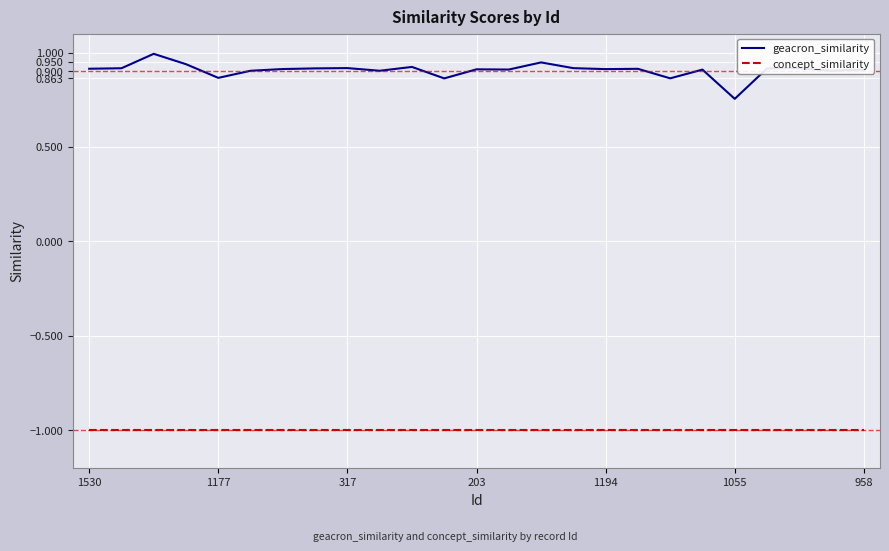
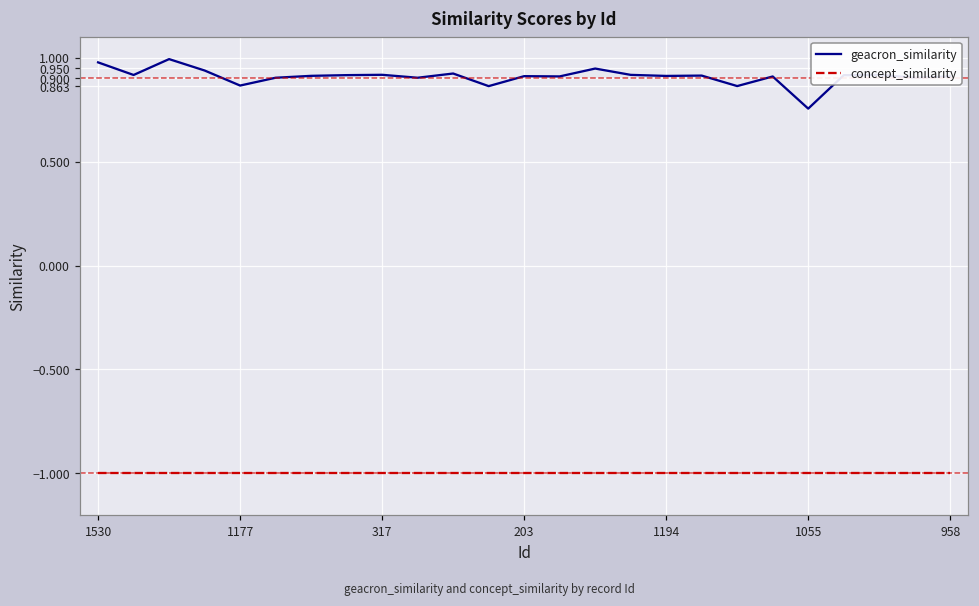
  {
    "geacron_similarity": {
-     "1530": 0.91,
+     "1530": 0.98,
      "1177": 0.87,
      "317": 0.92,
      "203": 0.91,
      "1194": 0.91,
      "1055": 0.75
    },
    "concept_similarity": {
      "1530": -1.00,
      "1177": -1.00,
      "317": -1.00,
      "203": -1.00,
      "1194": -1.00,
      "1055": -1.00,
      "958": -1.00
    }
  }
